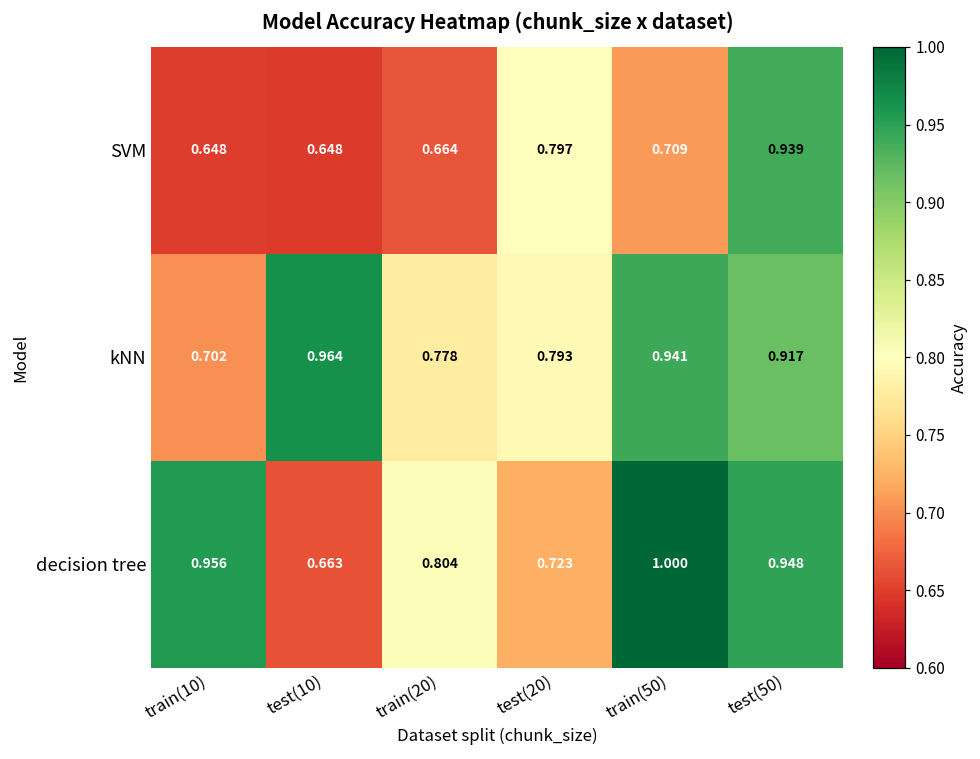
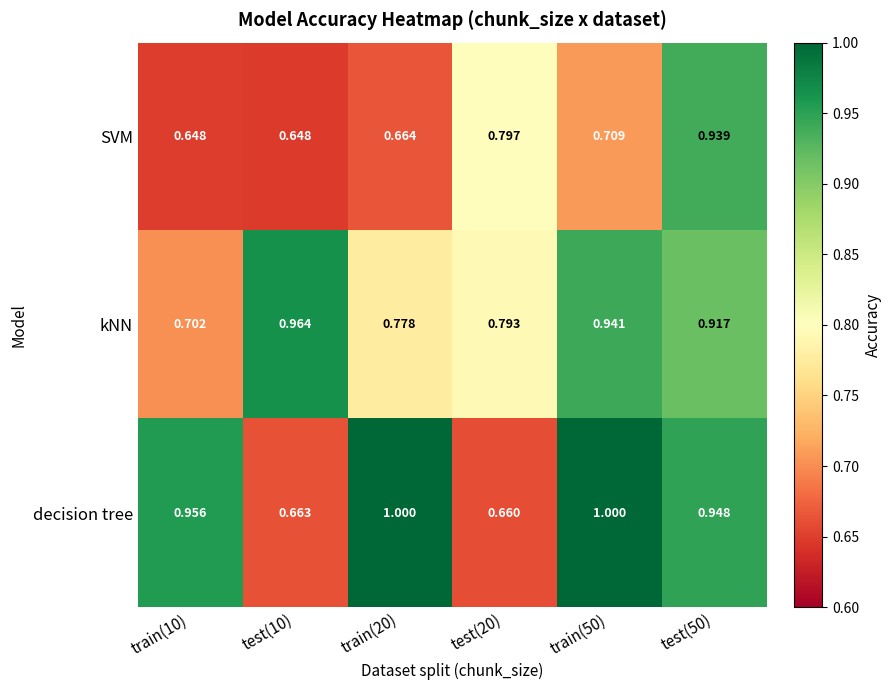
  {
    "SVM": {
      "train(10)": 0.648,
      "test(10)": 0.648,
      "train(20)": 0.664,
      "test(20)": 0.797,
      "train(50)": 0.709,
      "test(50)": 0.939
    },
    "kNN": {
      "train(10)": 0.702,
      "test(10)": 0.964,
      "train(20)": 0.778,
      "test(20)": 0.793,
      "train(50)": 0.941,
      "test(50)": 0.917
    },
    "decision tree": {
      "train(10)": 0.956,
      "test(10)": 0.663,
-     "train(20)": 0.804,
-     "test(20)": 0.723,
+     "train(20)": 1.000,
+     "test(20)": 0.660,
      "train(50)": 1.000,
      "test(50)": 0.948
    }
  }
